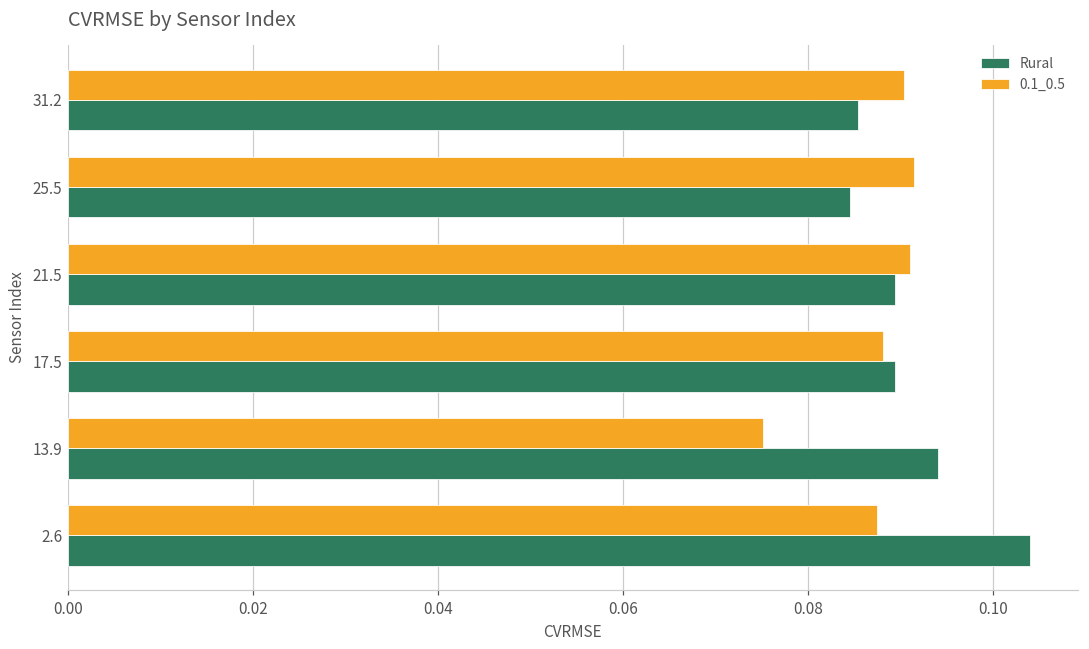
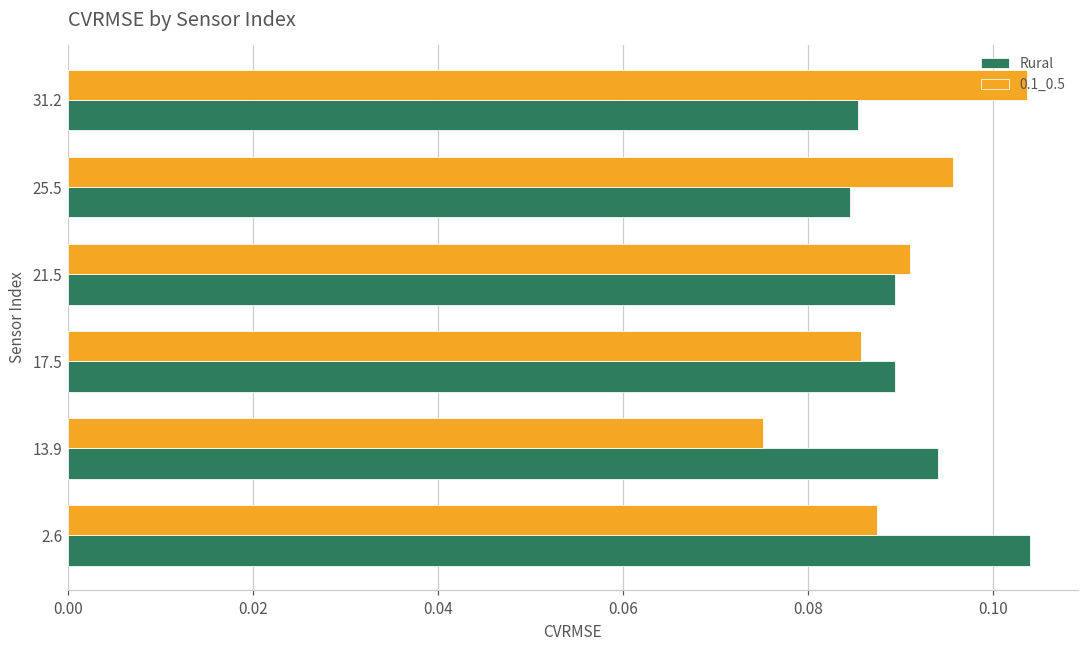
  {
    "Rural": {
      "31.2": 0.085,
      "25.5": 0.085,
      "21.5": 0.089,
      "17.5": 0.089,
      "13.9": 0.094,
      "2.6": 0.104
    },
    "0.1_0.5": {
-     "31.2": 0.090,
-     "25.5": 0.091,
+     "31.2": 0.104,
+     "25.5": 0.096,
      "21.5": 0.091,
-     "17.5": 0.088,
+     "17.5": 0.086,
      "13.9": 0.075,
      "2.6": 0.087
    }
  }
